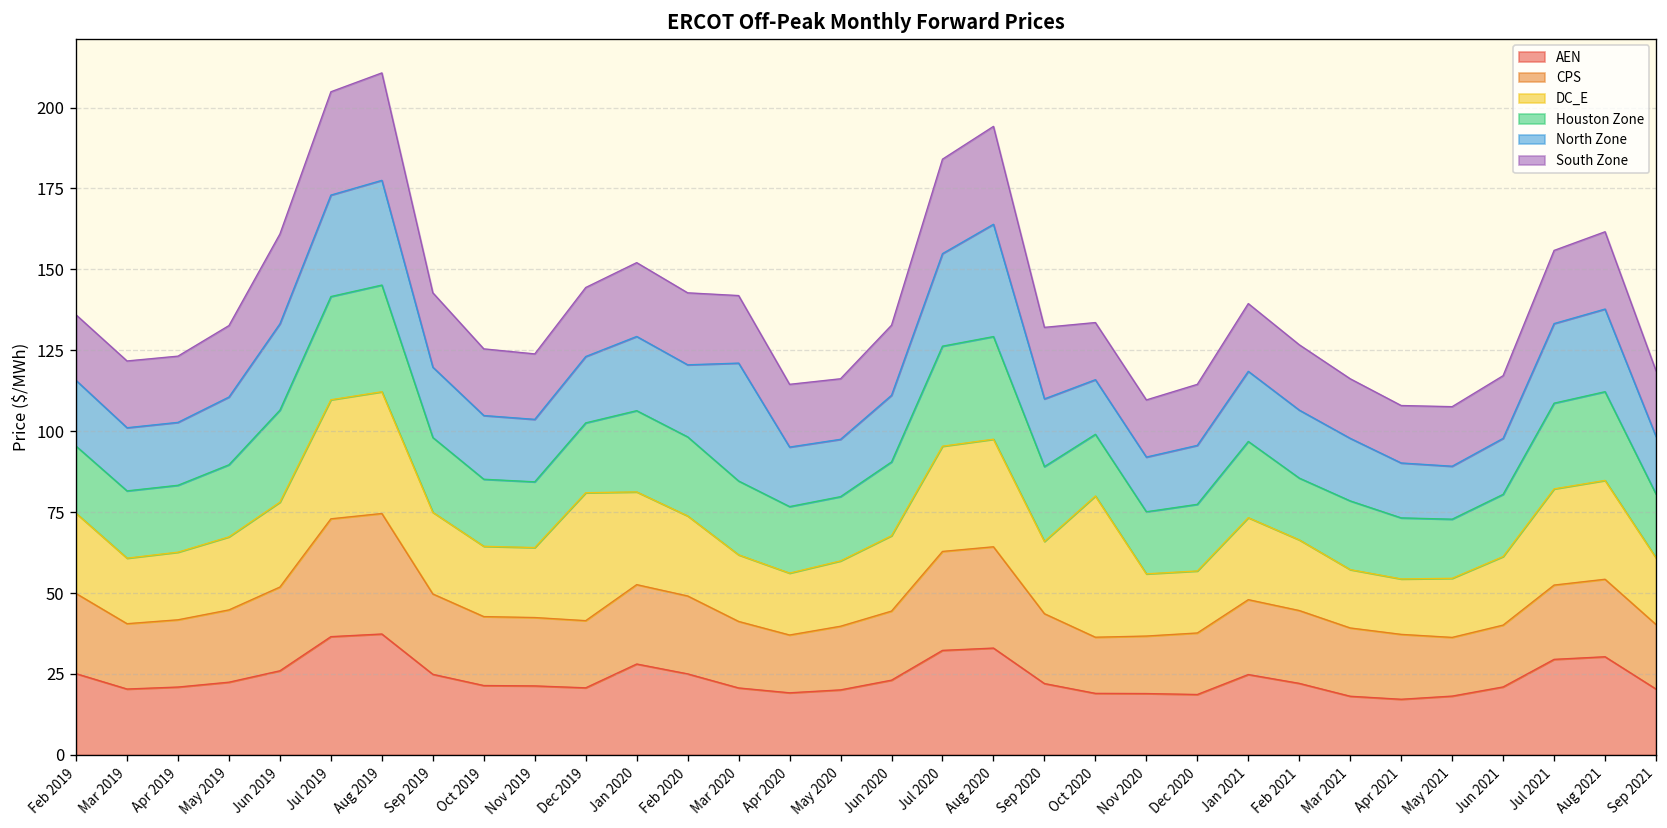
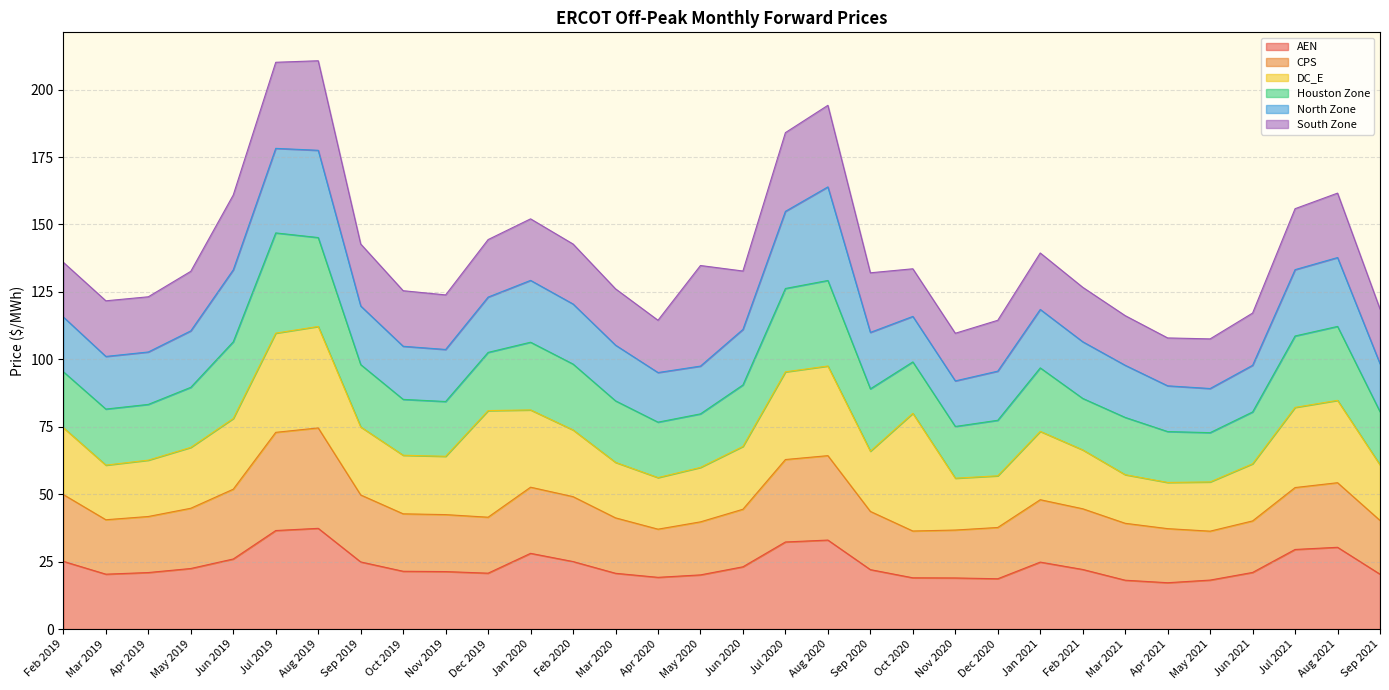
  {
    "DC_E": {
      "Feb 2019": 25,
      "Mar 2019": 20,
      "Apr 2019": 21,
      "May 2019": 23,
      "Jun 2019": 26,
      "Jul 2019": 37,
      "Aug 2019": 38,
      "Sep 2019": 25,
      "Oct 2019": 22,
      "Nov 2019": 22,
      "Dec 2019": 40,
      "Jan 2020": 29,
      "Feb 2020": 25,
      "Mar 2020": 21,
      "Apr 2020": 19,
      "May 2020": 20,
      "Jun 2020": 23,
      "Jul 2020": 33,
      "Aug 2020": 33,
      "Sep 2020": 22,
      "Oct 2020": 44,
      "Nov 2020": 19,
      "Dec 2020": 19,
      "Jan 2021": 25,
      "Feb 2021": 22,
      "Mar 2021": 18,
      "Apr 2021": 17,
      "May 2021": 18,
      "Jun 2021": 21,
      "Jul 2021": 30,
      "Aug 2021": 31,
      "Sep 2021": 21
    },
    "Houston Zone": {
      "Feb 2019": 21,
      "Mar 2019": 21,
      "Apr 2019": 21,
      "May 2019": 22,
      "Jun 2019": 28,
-     "Jul 2019": 32,
+     "Jul 2019": 37,
      "Aug 2019": 33,
      "Sep 2019": 23,
      "Oct 2019": 21,
      "Nov 2019": 20,
      "Dec 2019": 22,
      "Jan 2020": 25,
      "Feb 2020": 24,
      "Mar 2020": 23,
      "Apr 2020": 21,
      "May 2020": 20,
      "Jun 2020": 23,
      "Jul 2020": 31,
      "Aug 2020": 32,
      "Sep 2020": 23,
      "Oct 2020": 19,
      "Nov 2020": 19,
      "Dec 2020": 21,
      "Jan 2021": 24,
      "Feb 2021": 19,
      "Mar 2021": 21,
      "Apr 2021": 19,
      "May 2021": 18,
      "Jun 2021": 19,
      "Jul 2021": 26,
      "Aug 2021": 27,
      "Sep 2021": 20
    },
    "North Zone": {
      "Feb 2019": 20,
      "Mar 2019": 20,
      "Apr 2019": 19,
      "May 2019": 21,
      "Jun 2019": 27,
      "Jul 2019": 31,
      "Aug 2019": 32,
      "Sep 2019": 22,
      "Oct 2019": 20,
      "Nov 2019": 19,
      "Dec 2019": 20,
      "Jan 2020": 23,
      "Feb 2020": 22,
-     "Mar 2020": 36,
+     "Mar 2020": 21,
      "Apr 2020": 18,
      "May 2020": 18,
      "Jun 2020": 21,
      "Jul 2020": 29,
      "Aug 2020": 35,
      "Sep 2020": 21,
      "Oct 2020": 17,
      "Nov 2020": 17,
      "Dec 2020": 18,
      "Jan 2021": 22,
      "Feb 2021": 21,
      "Mar 2021": 19,
      "Apr 2021": 17,
      "May 2021": 16,
      "Jun 2021": 17,
      "Jul 2021": 25,
      "Aug 2021": 26,
      "Sep 2021": 18
    },
    "South Zone": {
      "Feb 2019": 20,
      "Mar 2019": 21,
      "Apr 2019": 20,
      "May 2019": 22,
      "Jun 2019": 28,
      "Jul 2019": 32,
      "Aug 2019": 33,
      "Sep 2019": 23,
      "Oct 2019": 21,
      "Nov 2019": 20,
      "Dec 2019": 21,
      "Jan 2020": 23,
      "Feb 2020": 22,
      "Mar 2020": 21,
      "Apr 2020": 19,
-     "May 2020": 19,
+     "May 2020": 37,
      "Jun 2020": 22,
      "Jul 2020": 29,
      "Aug 2020": 30,
      "Sep 2020": 22,
      "Oct 2020": 18,
      "Nov 2020": 18,
      "Dec 2020": 19,
      "Jan 2021": 21,
      "Feb 2021": 20,
      "Mar 2021": 18,
      "Apr 2021": 18,
      "May 2021": 18,
      "Jun 2021": 19,
      "Jul 2021": 23,
      "Aug 2021": 24,
      "Sep 2021": 20
    }
  }
